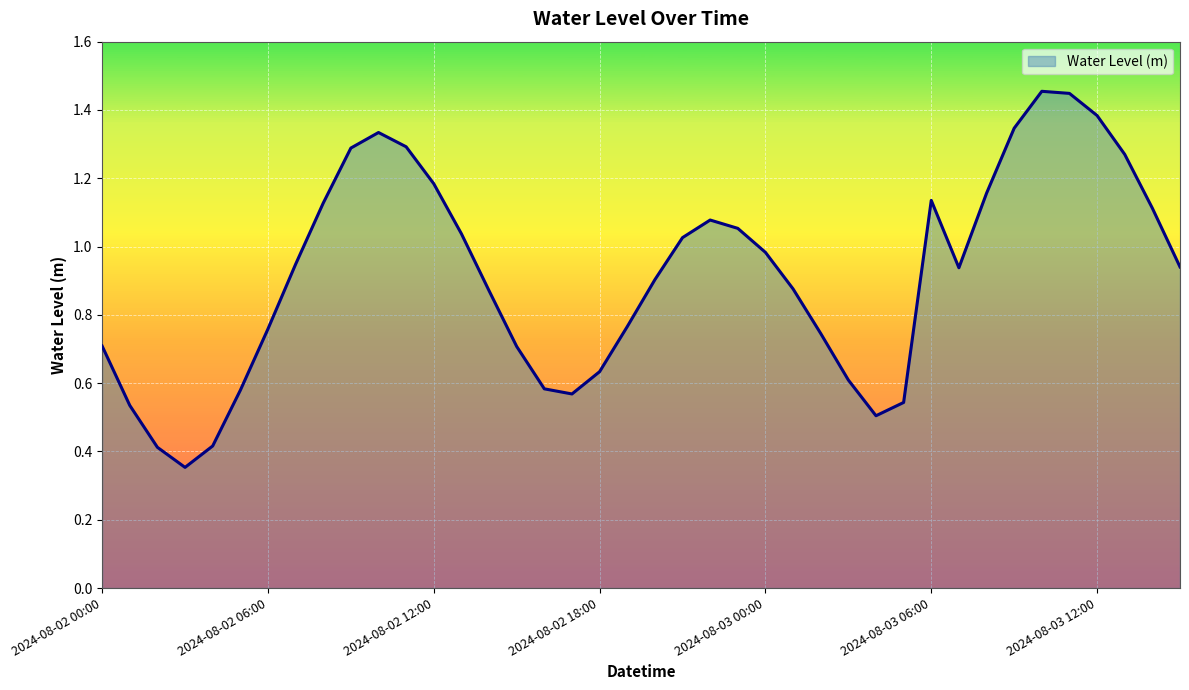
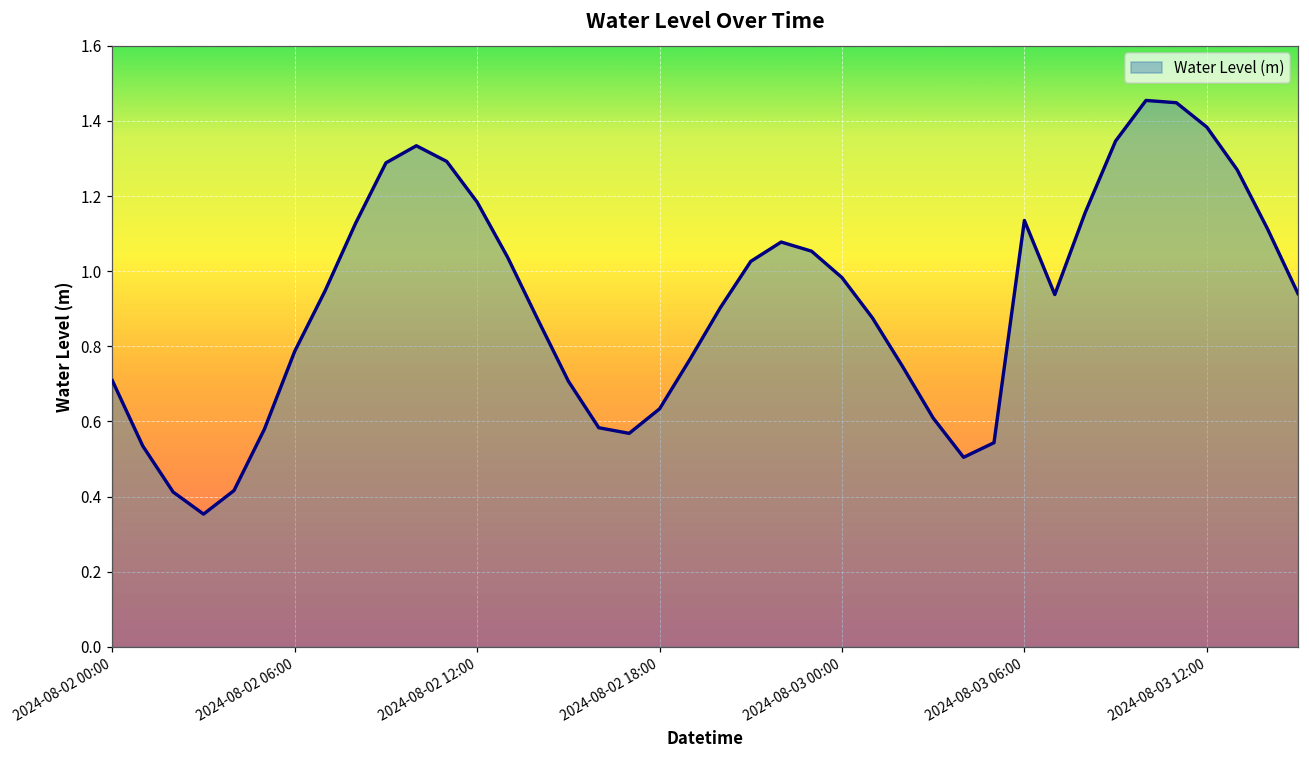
  {
    "2024-08-02 00:00": 0.71,
-   "2024-08-02 06:00": 0.76,
+   "2024-08-02 06:00": 0.79,
    "2024-08-02 12:00": 1.18,
    "2024-08-02 18:00": 0.63,
    "2024-08-03 00:00": 0.98,
    "2024-08-03 06:00": 1.14,
    "2024-08-03 12:00": 1.38
  }
